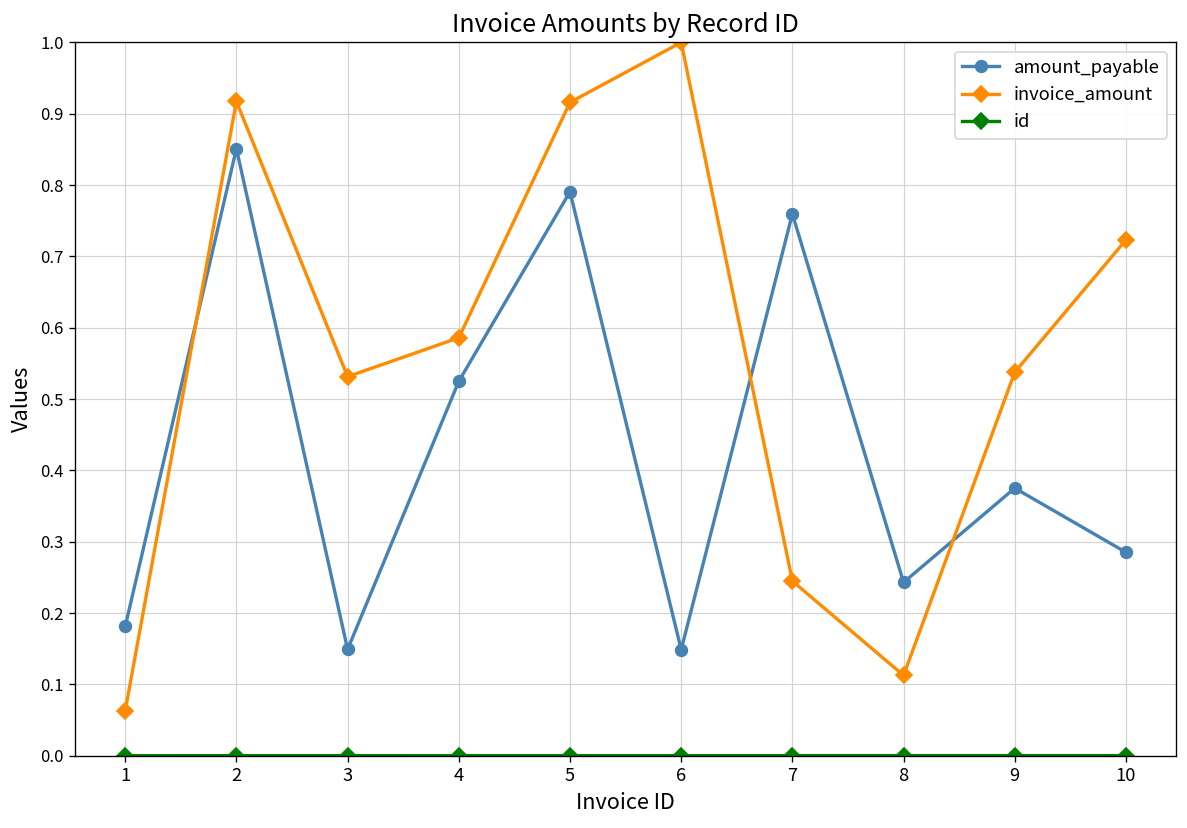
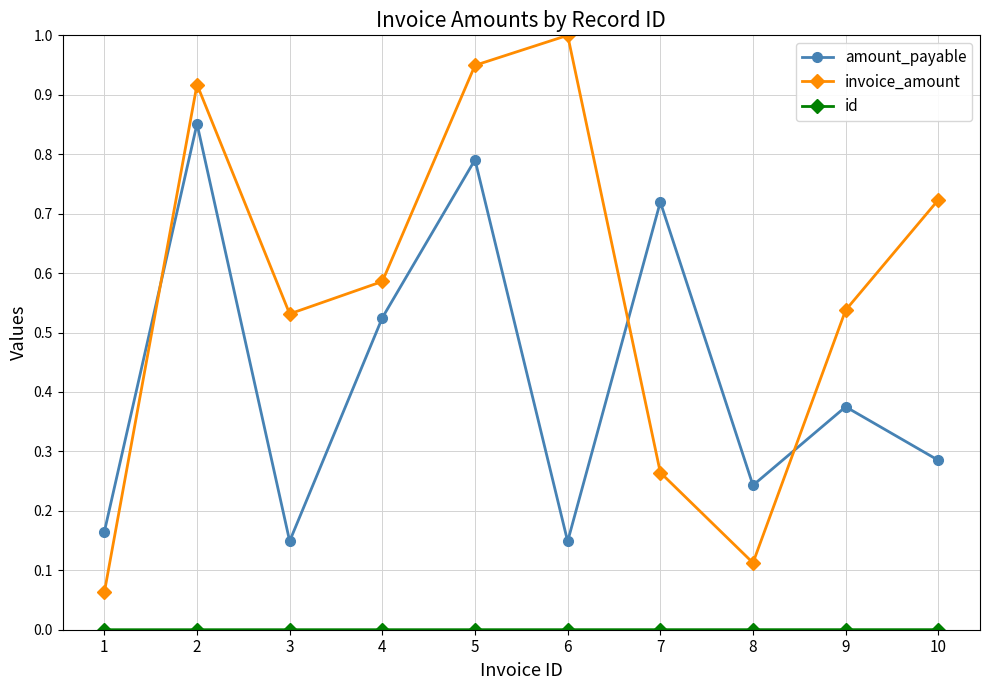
  {
    "amount_payable": {
-     "1": 0.18,
+     "1": 0.16,
      "2": 0.85,
      "3": 0.15,
      "4": 0.52,
      "5": 0.79,
      "6": 0.15,
-     "7": 0.76,
+     "7": 0.72,
      "8": 0.24,
      "9": 0.38,
      "10": 0.29
    },
    "invoice_amount": {
      "1": 0.06,
      "2": 0.92,
      "3": 0.53,
      "4": 0.59,
-     "5": 0.92,
+     "5": 0.95,
      "6": 1.00,
-     "7": 0.24,
+     "7": 0.26,
      "8": 0.11,
      "9": 0.54,
      "10": 0.72
    },
    "id": {
      "1": 0.00,
      "2": 0.00,
      "3": 0.00,
      "4": 0.00,
      "5": 0.00,
      "6": 0.00,
      "7": 0.00,
      "8": 0.00,
      "9": 0.00,
      "10": 0.00
    }
  }
